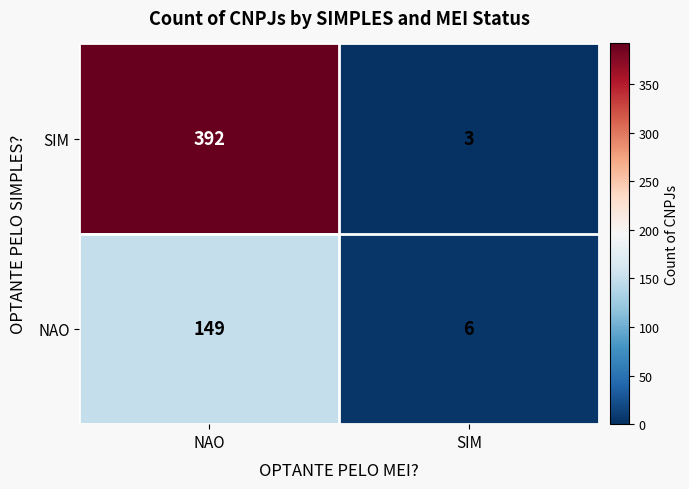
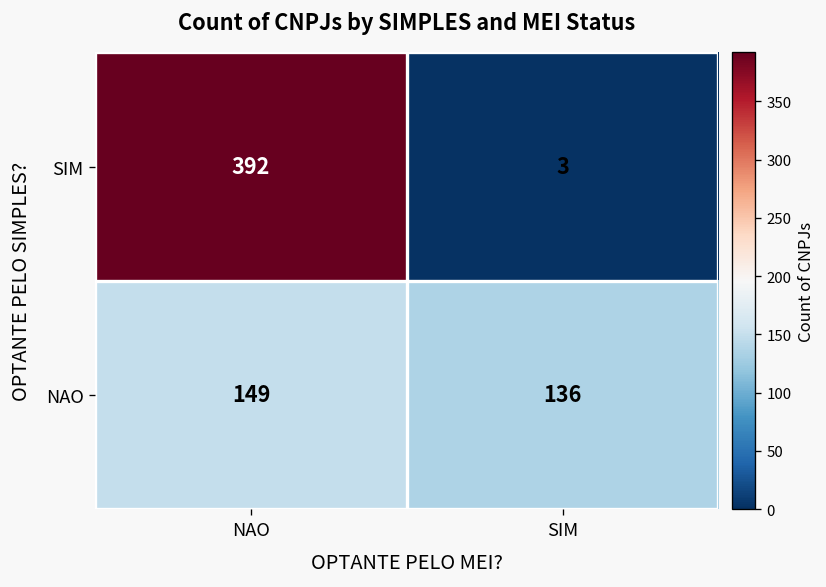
  {
    "SIM": {
      "NAO": 392,
      "SIM": 3
    },
    "NAO": {
      "NAO": 149,
-     "SIM": 6
+     "SIM": 136
    }
  }
